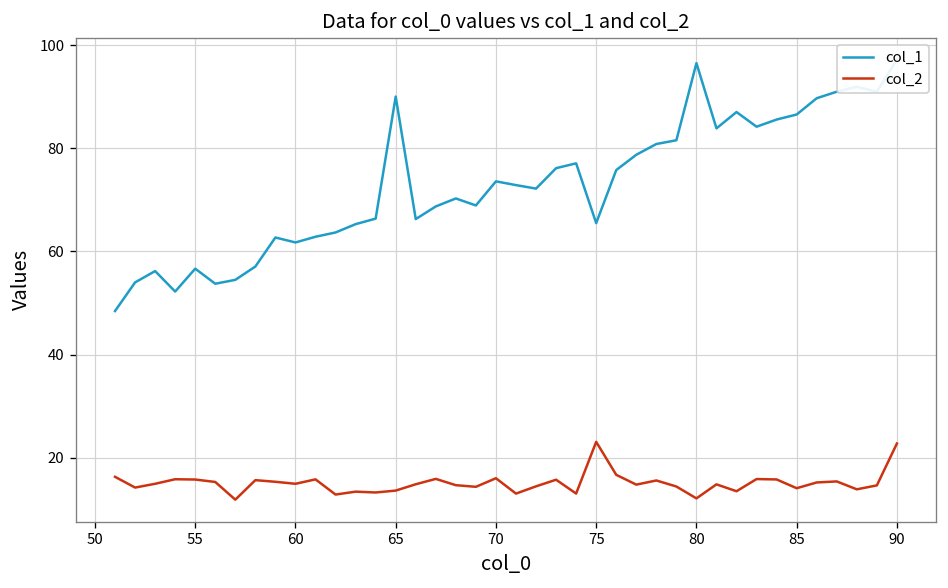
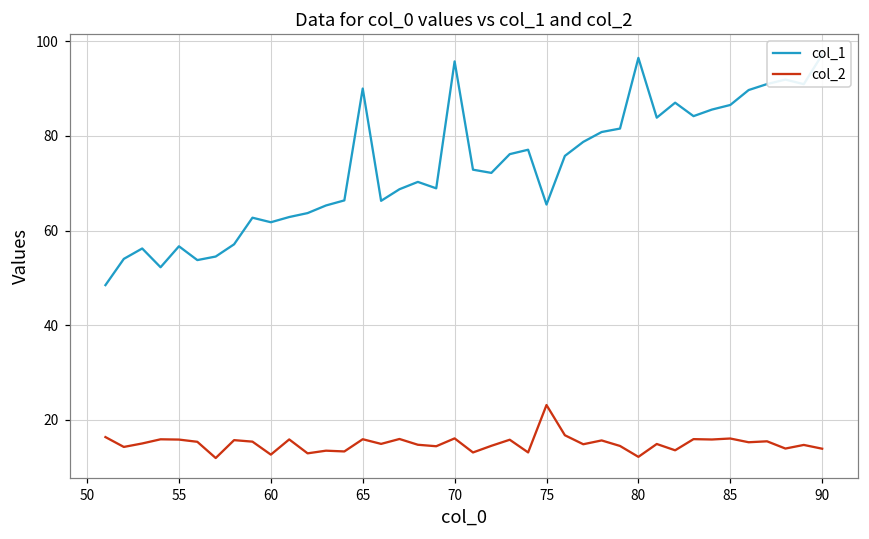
  {
    "col_1": {
      "55": 57,
      "60": 62,
      "65": 90,
-     "70": 74,
+     "70": 96,
      "75": 65,
      "80": 96,
      "85": 87
    },
    "col_2": {
      "55": 16,
-     "60": 15,
-     "65": 14,
+     "60": 13,
+     "65": 16,
      "70": 16,
      "75": 23,
      "80": 12,
-     "85": 14,
-     "90": 23
+     "85": 16,
+     "90": 14
    }
  }
